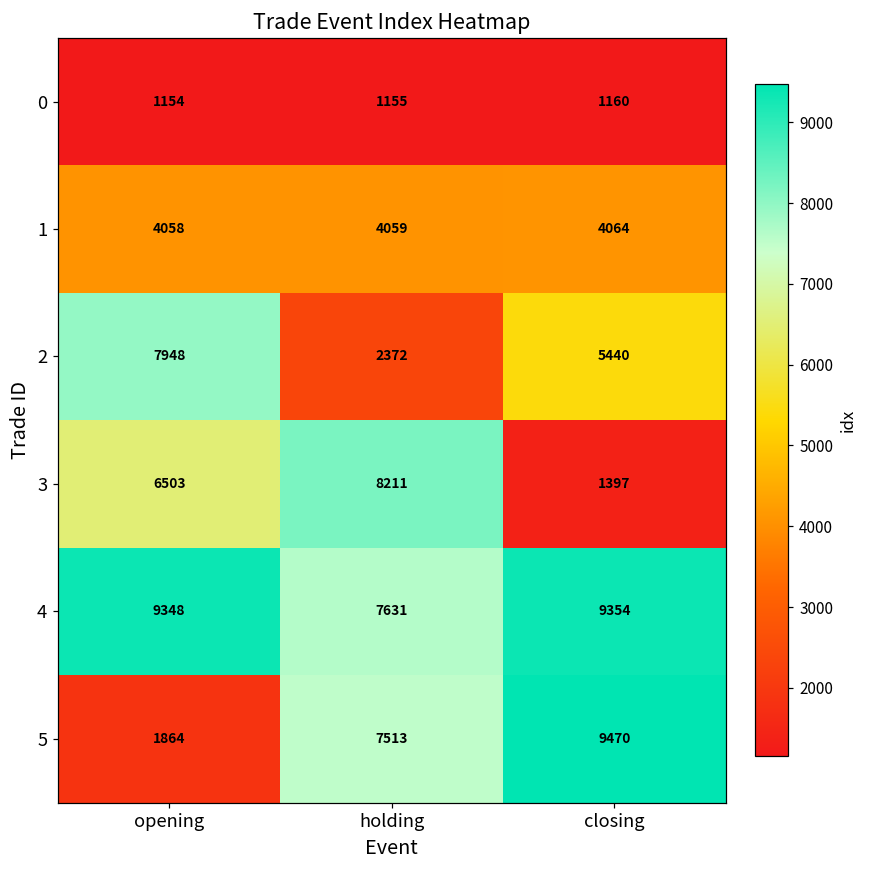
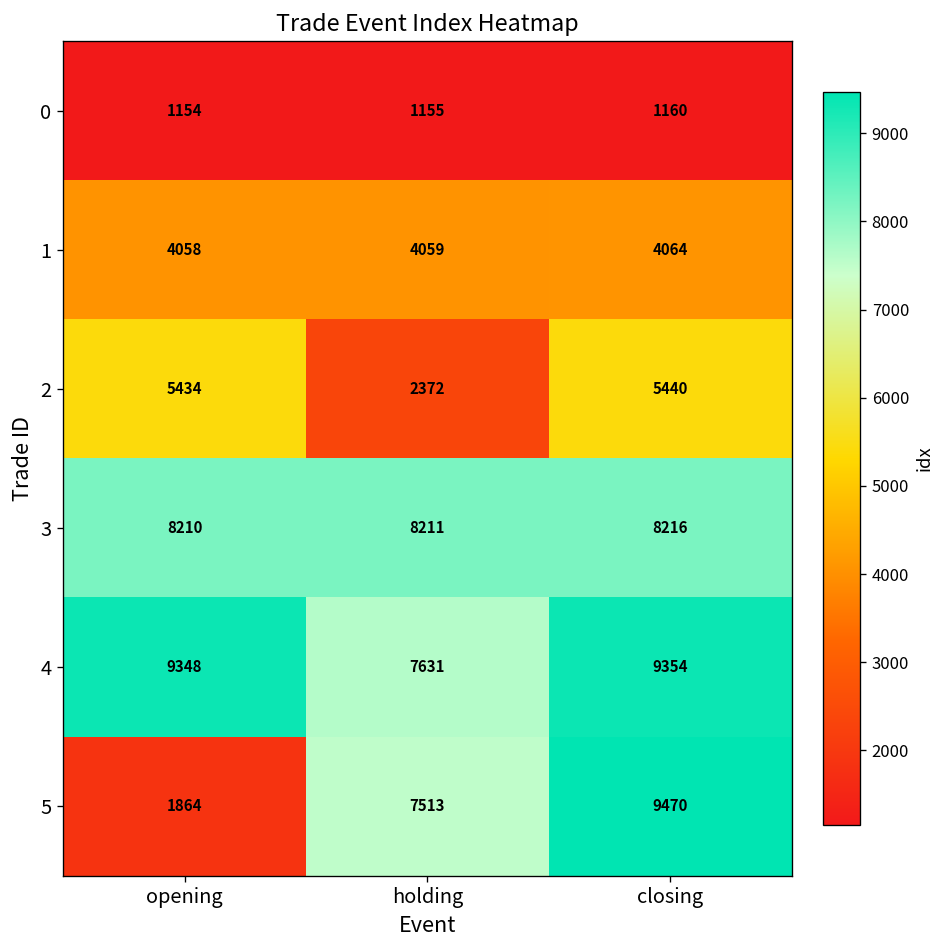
  {
    "0": {
      "opening": 1154,
      "holding": 1155,
      "closing": 1160
    },
    "1": {
      "opening": 4058,
      "holding": 4059,
      "closing": 4064
    },
    "2": {
-     "opening": 7948,
+     "opening": 5434,
      "holding": 2372,
      "closing": 5440
    },
    "3": {
-     "opening": 6503,
+     "opening": 8210,
      "holding": 8211,
-     "closing": 1397
+     "closing": 8216
    },
    "4": {
      "opening": 9348,
      "holding": 7631,
      "closing": 9354
    },
    "5": {
      "opening": 1864,
      "holding": 7513,
      "closing": 9470
    }
  }
